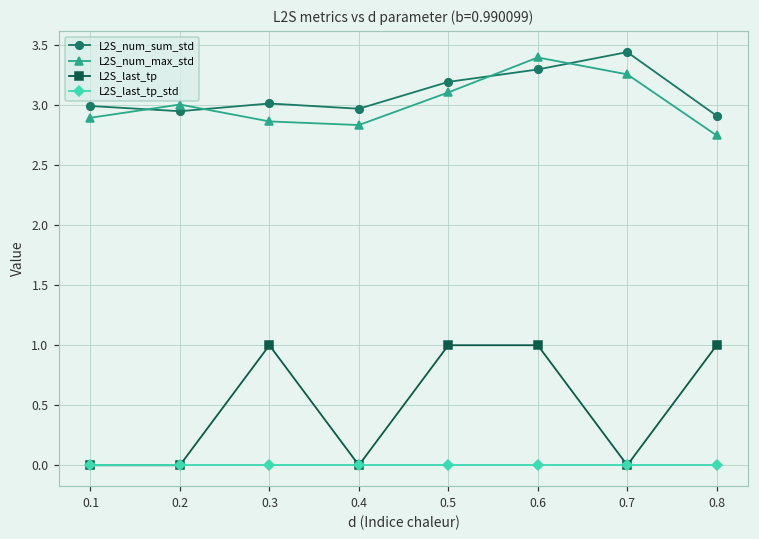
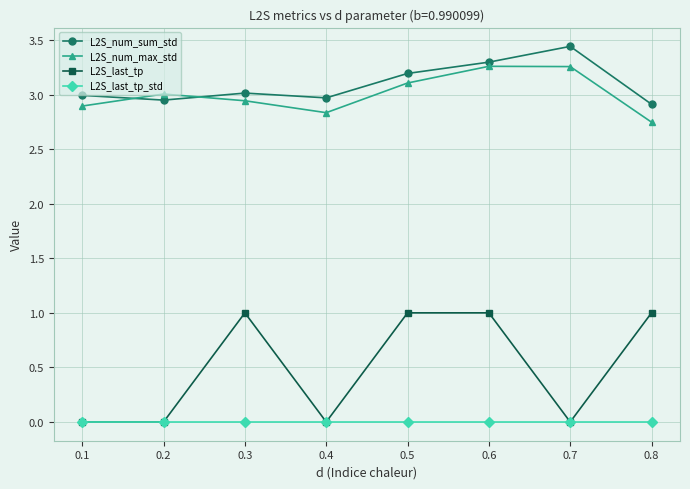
  {
    "L2S_num_max_std": {
      "0.1": 2.90,
-     "0.3": 2.86,
+     "0.3": 2.94,
      "0.4": 2.83,
      "0.5": 3.11,
-     "0.6": 3.40,
+     "0.6": 3.26,
      "0.7": 3.26,
      "0.8": 2.75
    },
    "L2S_last_tp_std": {
      "0.3": 0.00,
      "0.5": 0.00,
      "0.6": 0.00,
      "0.8": 0.00
    }
  }
